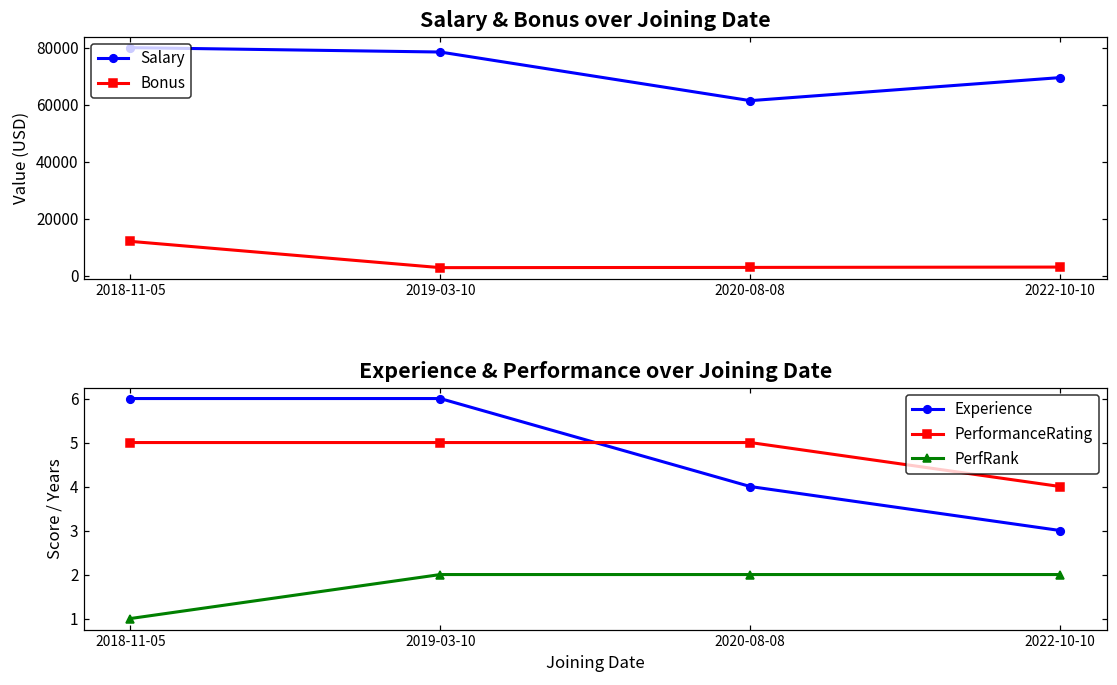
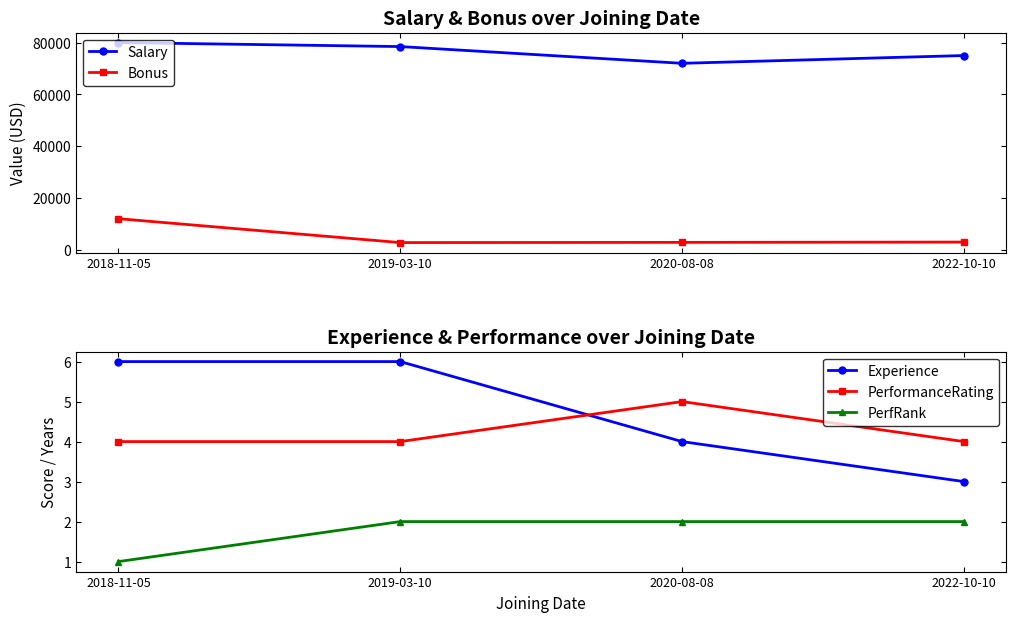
  {
    "Salary & Bonus over Joining Date": {
      "Salary": {
        "2019-03-10": 78000,
-       "2020-08-08": 61000,
-       "2022-10-10": 69000
+       "2020-08-08": 72000,
+       "2022-10-10": 75000
      },
      "Bonus": {
        "2018-11-05": 12000,
        "2019-03-10": 3000,
        "2020-08-08": 3000,
        "2022-10-10": 3000
      }
    },
    "Experience & Performance over Joining Date": {
      "Experience": {
        "2018-11-05": 6,
        "2019-03-10": 6,
        "2020-08-08": 4,
        "2022-10-10": 3
      },
      "PerformanceRating": {
-       "2018-11-05": 5,
-       "2019-03-10": 5,
+       "2018-11-05": 4,
+       "2019-03-10": 4,
        "2020-08-08": 5,
        "2022-10-10": 4
      },
      "PerfRank": {
        "2018-11-05": 1,
        "2019-03-10": 2,
        "2020-08-08": 2,
        "2022-10-10": 2
      }
    }
  }
